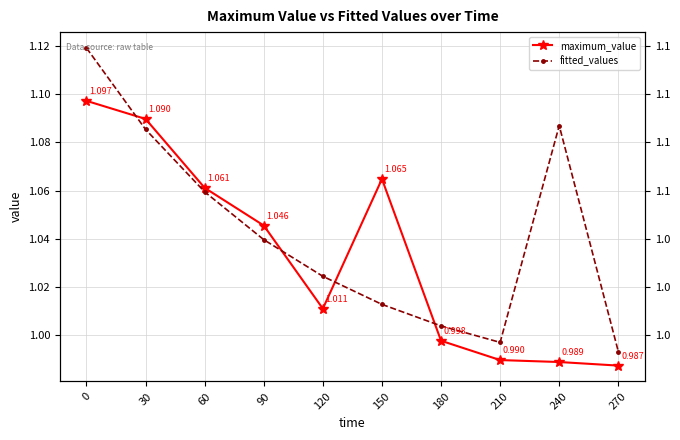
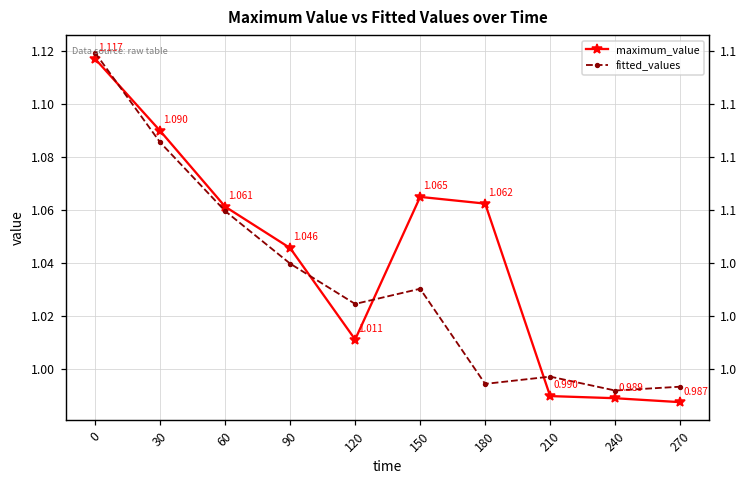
  {
    "maximum_value": {
-     "0": 1.097,
+     "0": 1.117,
      "30": 1.090,
      "60": 1.061,
      "90": 1.046,
      "120": 1.011,
      "150": 1.065,
-     "180": 0.998,
+     "180": 1.062,
      "210": 0.990,
      "240": 0.989,
      "270": 0.987
    },
    "fitted_values": {
      "30": 1.085,
      "60": 1.059,
      "90": 1.040,
      "120": 1.024,
-     "150": 1.013,
-     "180": 1.004,
-     "240": 1.087
+     "150": 1.030,
+     "180": 0.994,
+     "240": 0.992
    }
  }
